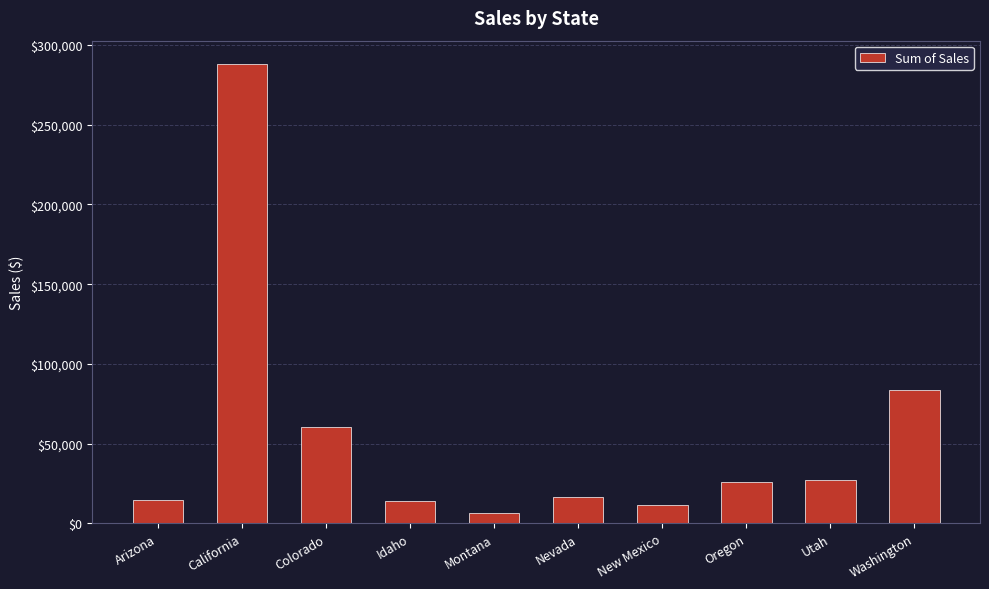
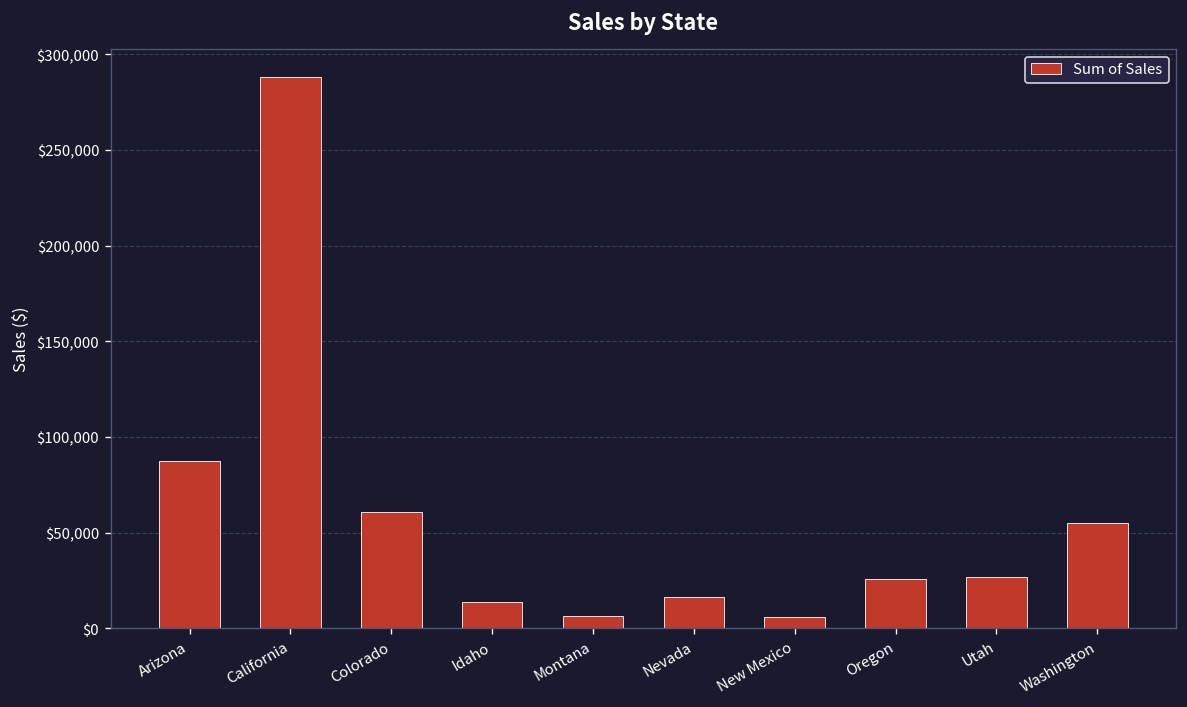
  {
-   "Arizona": "$14,000",
+   "Arizona": "$87,000",
    "California": "$288,000",
    "Colorado": "$61,000",
    "Idaho": "$14,000",
    "Montana": "$6,000",
    "Nevada": "$16,000",
-   "New Mexico": "$11,000",
+   "New Mexico": "$6,000",
    "Oregon": "$26,000",
    "Utah": "$27,000",
-   "Washington": "$83,000"
+   "Washington": "$55,000"
  }
